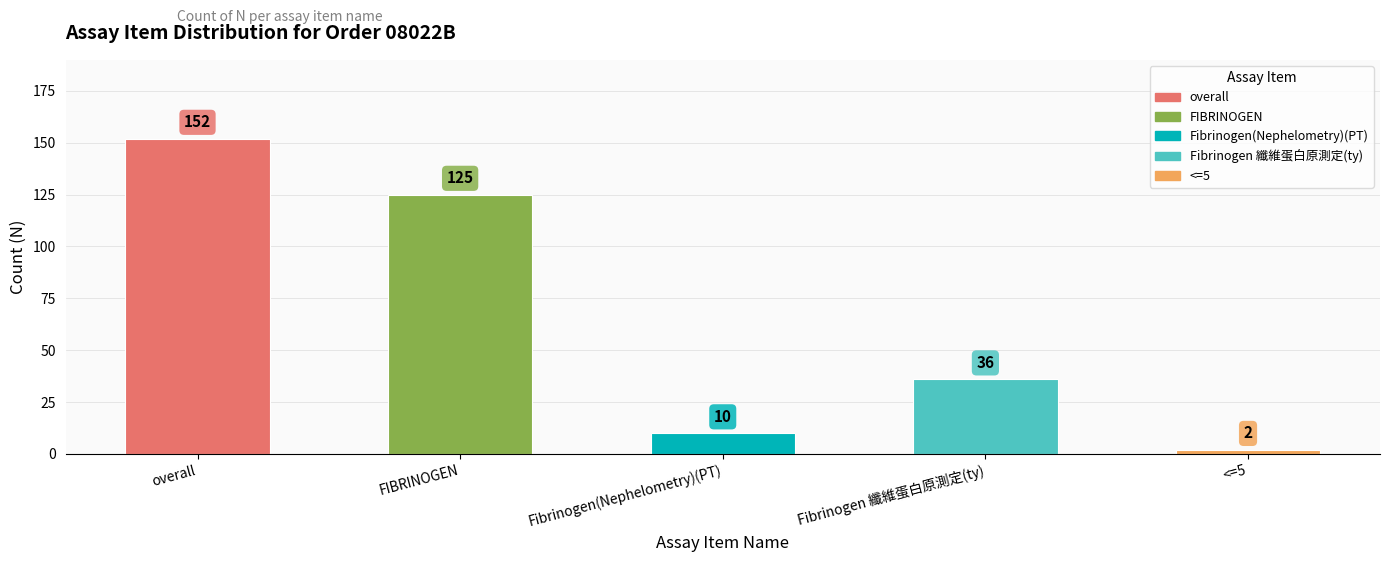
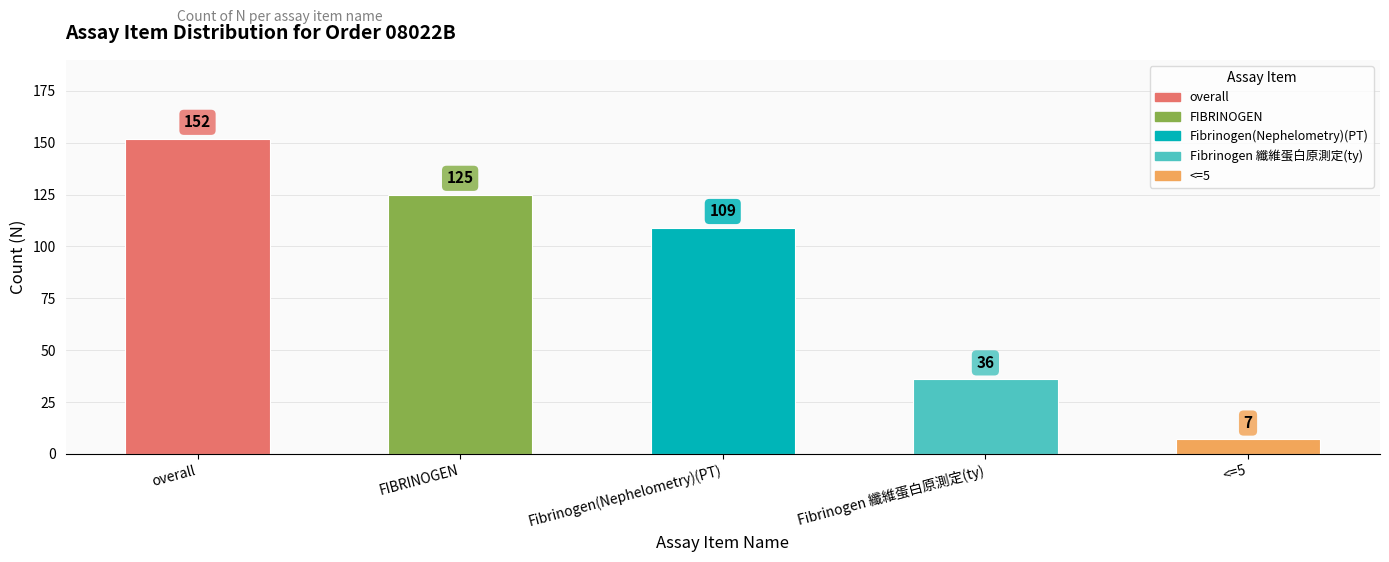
  {
-   "Fibrinogen(Nephelometry)(PT)": 10,
-   "<=5": 2
+   "Fibrinogen(Nephelometry)(PT)": 109,
+   "<=5": 7
  }
